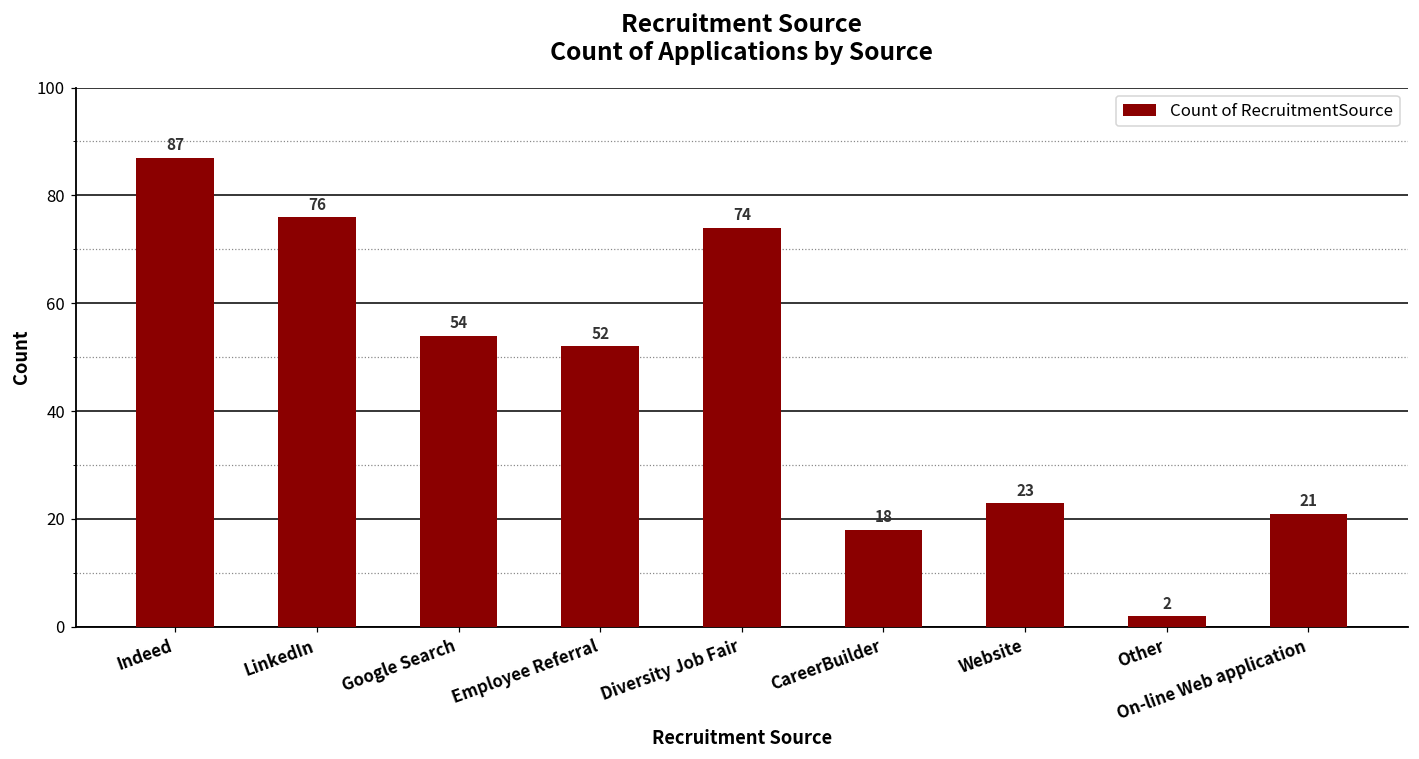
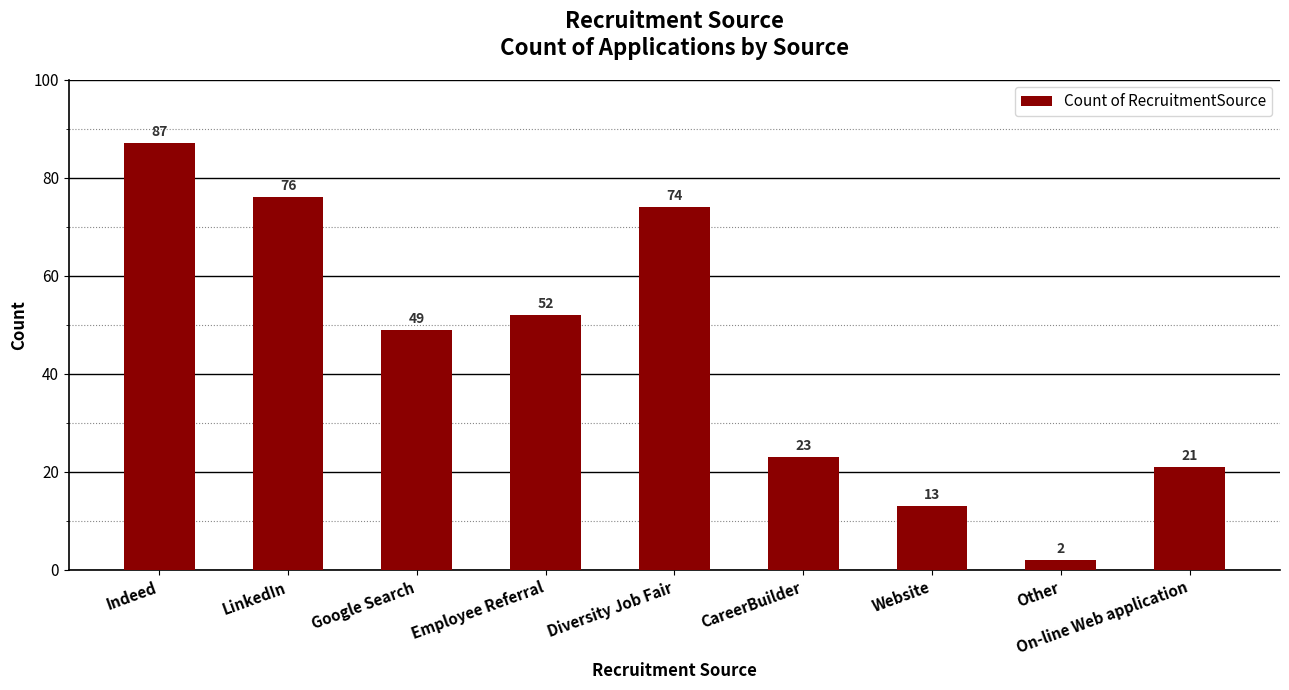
  {
    "Indeed": 87,
    "LinkedIn": 76,
-   "Google Search": 54,
+   "Google Search": 49,
    "Employee Referral": 52,
    "Diversity Job Fair": 74,
-   "CareerBuilder": 18,
-   "Website": 23,
+   "CareerBuilder": 23,
+   "Website": 13,
    "Other": 2,
    "On-line Web application": 21
  }
